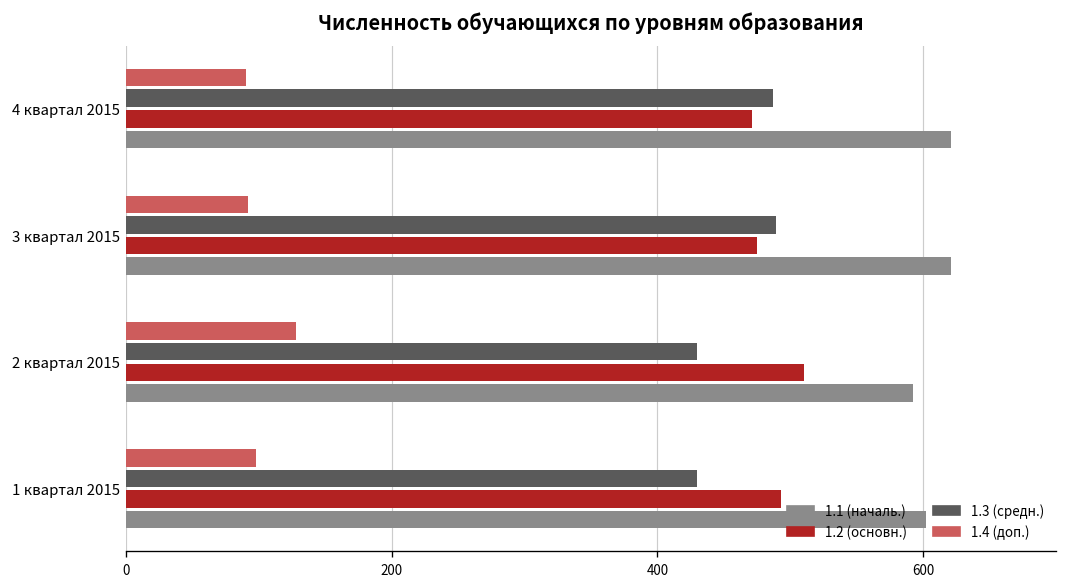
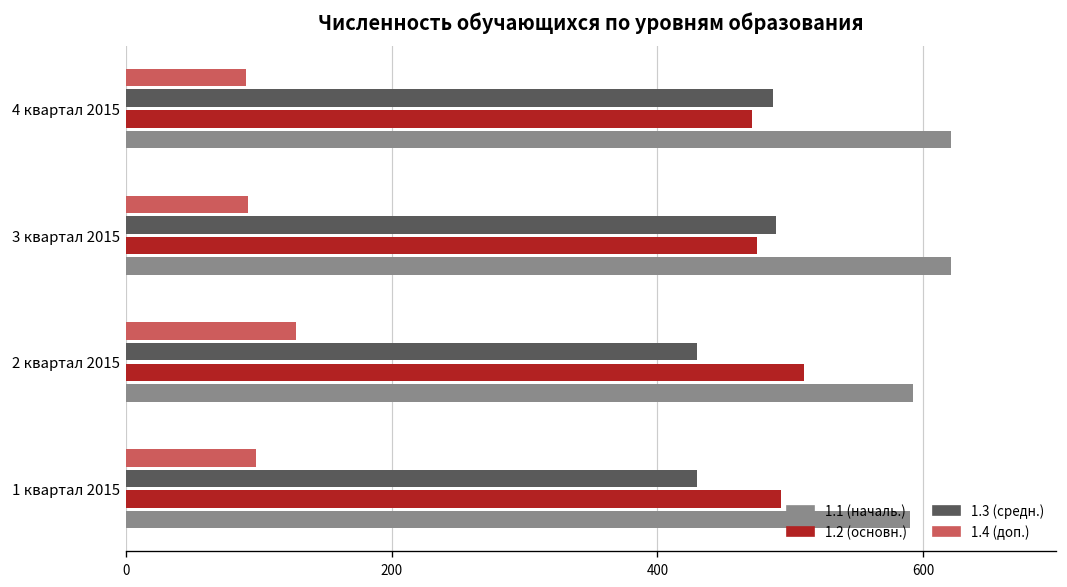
  {
    "1.1 (началь.)": {
      "4 квартал 2015": 621,
      "3 квартал 2015": 621,
      "2 квартал 2015": 592,
-     "1 квартал 2015": 602
+     "1 квартал 2015": 590
    },
    "1.2 (основн.)": {
      "4 квартал 2015": 471,
      "3 квартал 2015": 475,
      "2 квартал 2015": 510,
      "1 квартал 2015": 493
    },
    "1.3 (средн.)": {
      "4 квартал 2015": 487,
      "3 квартал 2015": 489,
      "2 квартал 2015": 430,
      "1 квартал 2015": 430
    },
    "1.4 (доп.)": {
      "4 квартал 2015": 90,
      "3 квартал 2015": 92,
      "2 квартал 2015": 128,
      "1 квартал 2015": 98
    }
  }
